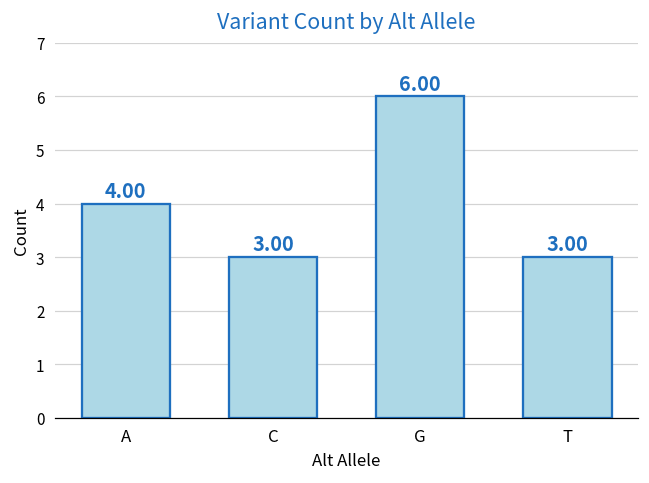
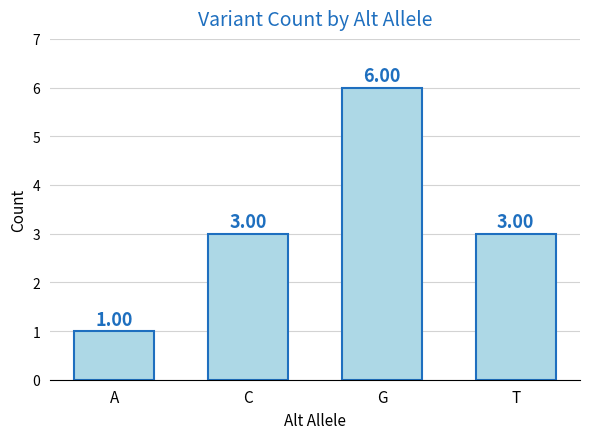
  {
-   "A": 4.00,
+   "A": 1.00,
    "C": 3.00,
    "G": 6.00,
    "T": 3.00
  }
